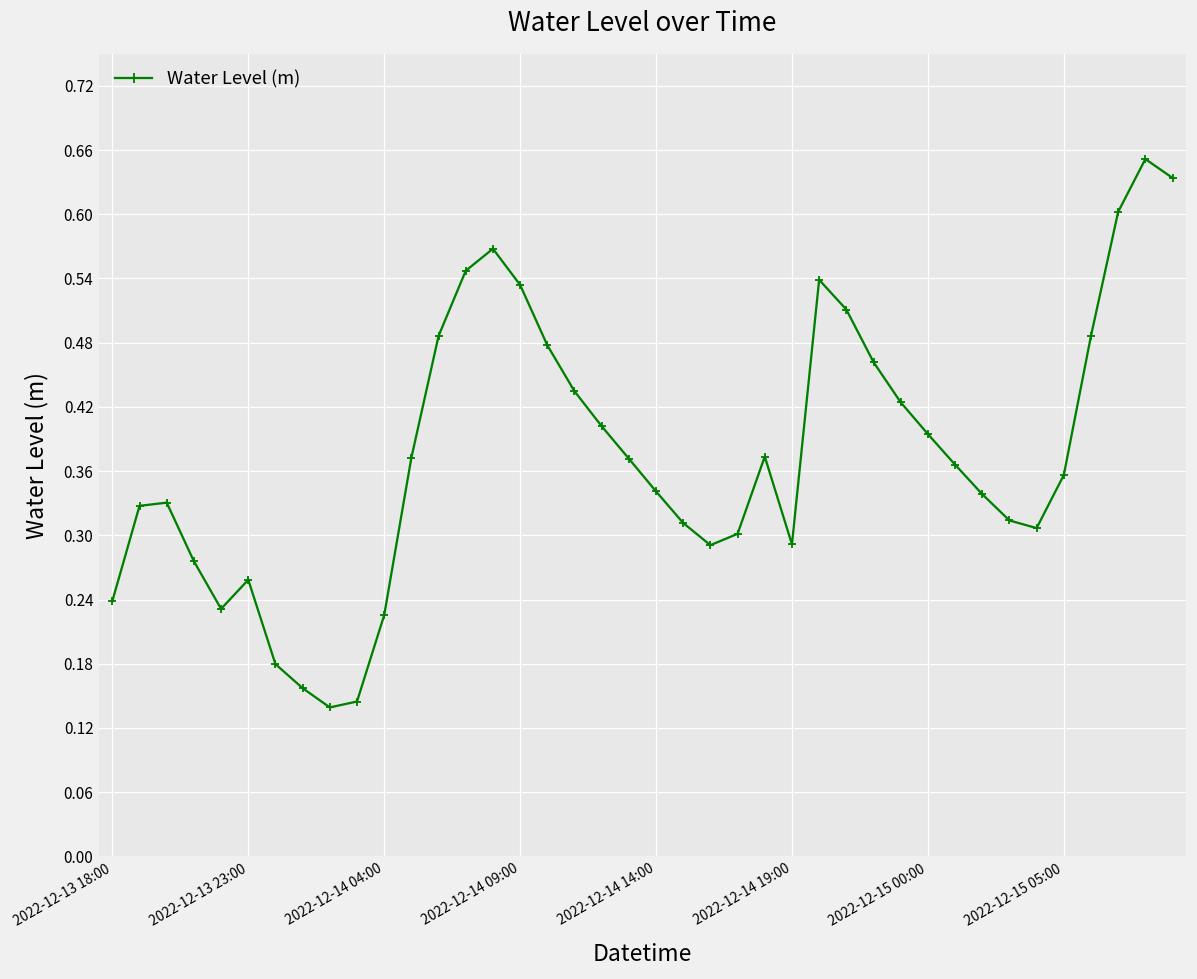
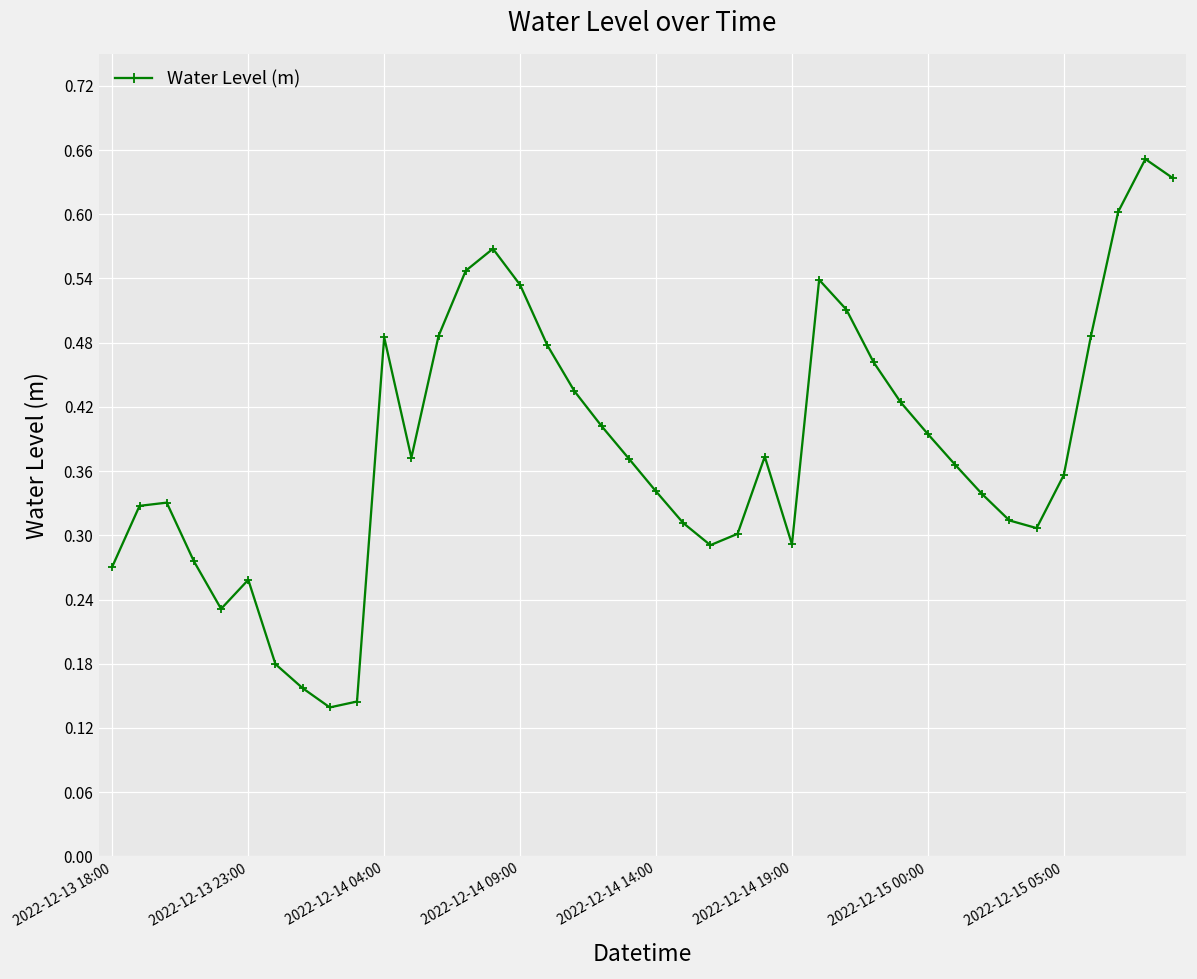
  {
-   "2022-12-13 18:00": 0.24,
+   "2022-12-13 18:00": 0.27,
    "2022-12-13 23:00": 0.26,
-   "2022-12-14 04:00": 0.23,
+   "2022-12-14 04:00": 0.49,
    "2022-12-14 09:00": 0.53,
    "2022-12-14 14:00": 0.34,
    "2022-12-14 19:00": 0.29,
    "2022-12-15 00:00": 0.39,
    "2022-12-15 05:00": 0.36
  }
